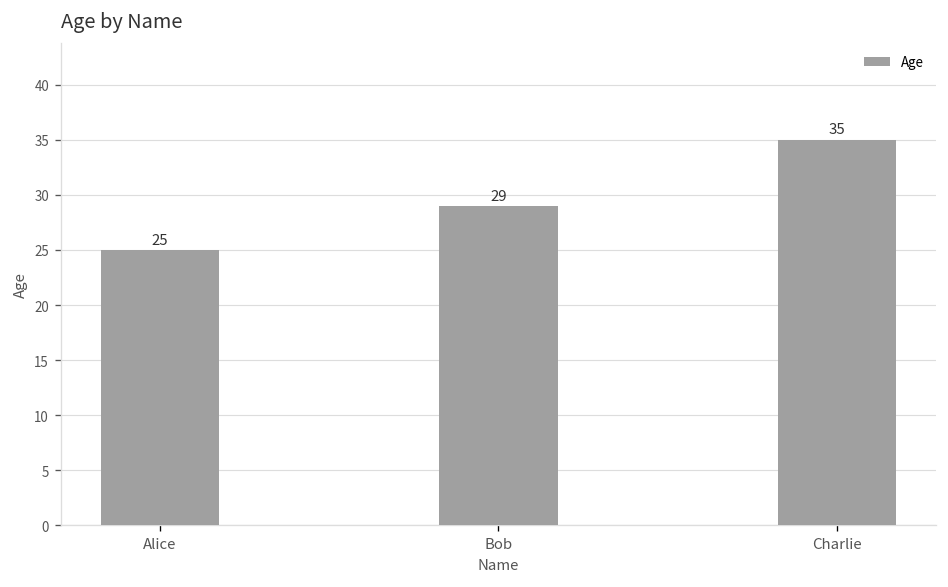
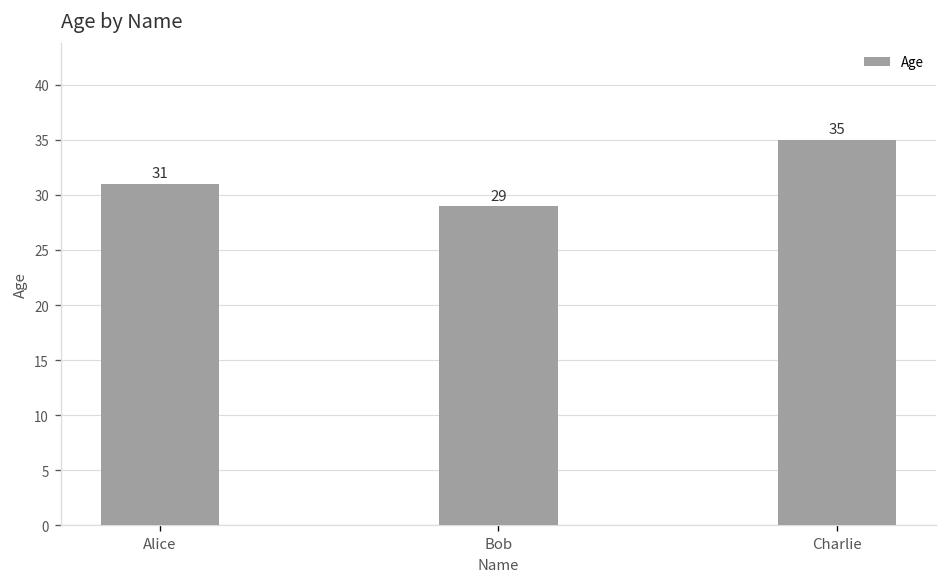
  {
-   "Alice": 25,
+   "Alice": 31,
    "Bob": 29,
    "Charlie": 35
  }
